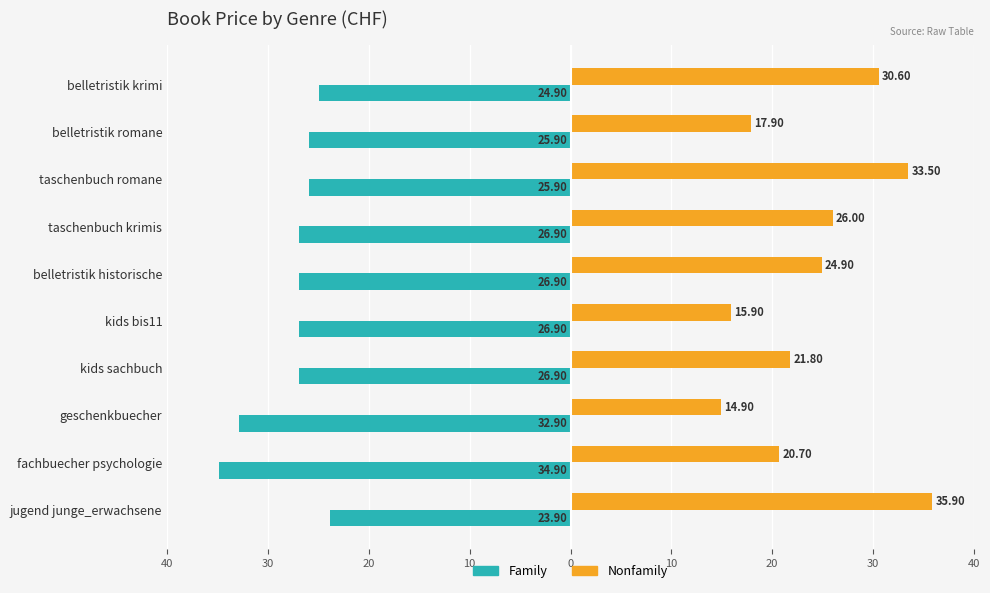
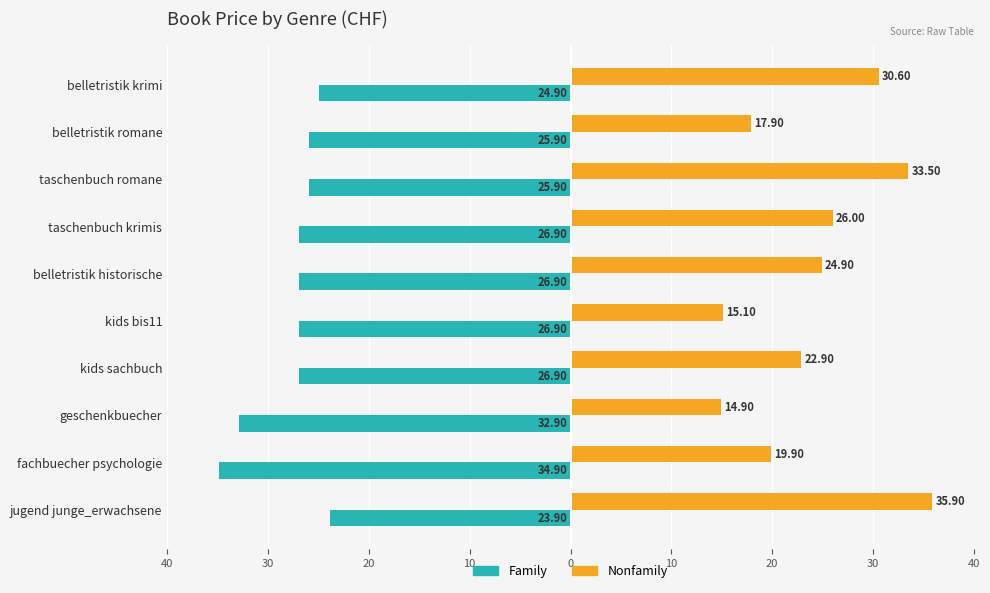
  {
    "Nonfamily": {
      "belletristik krimi": 30.60,
      "belletristik romane": 17.90,
      "taschenbuch romane": 33.50,
      "taschenbuch krimis": 26.00,
      "belletristik historische": 24.90,
-     "kids bis11": 15.90,
-     "kids sachbuch": 21.80,
+     "kids bis11": 15.10,
+     "kids sachbuch": 22.90,
      "geschenkbuecher": 14.90,
-     "fachbuecher psychologie": 20.70,
+     "fachbuecher psychologie": 19.90,
      "jugend junge_erwachsene": 35.90
    }
  }
